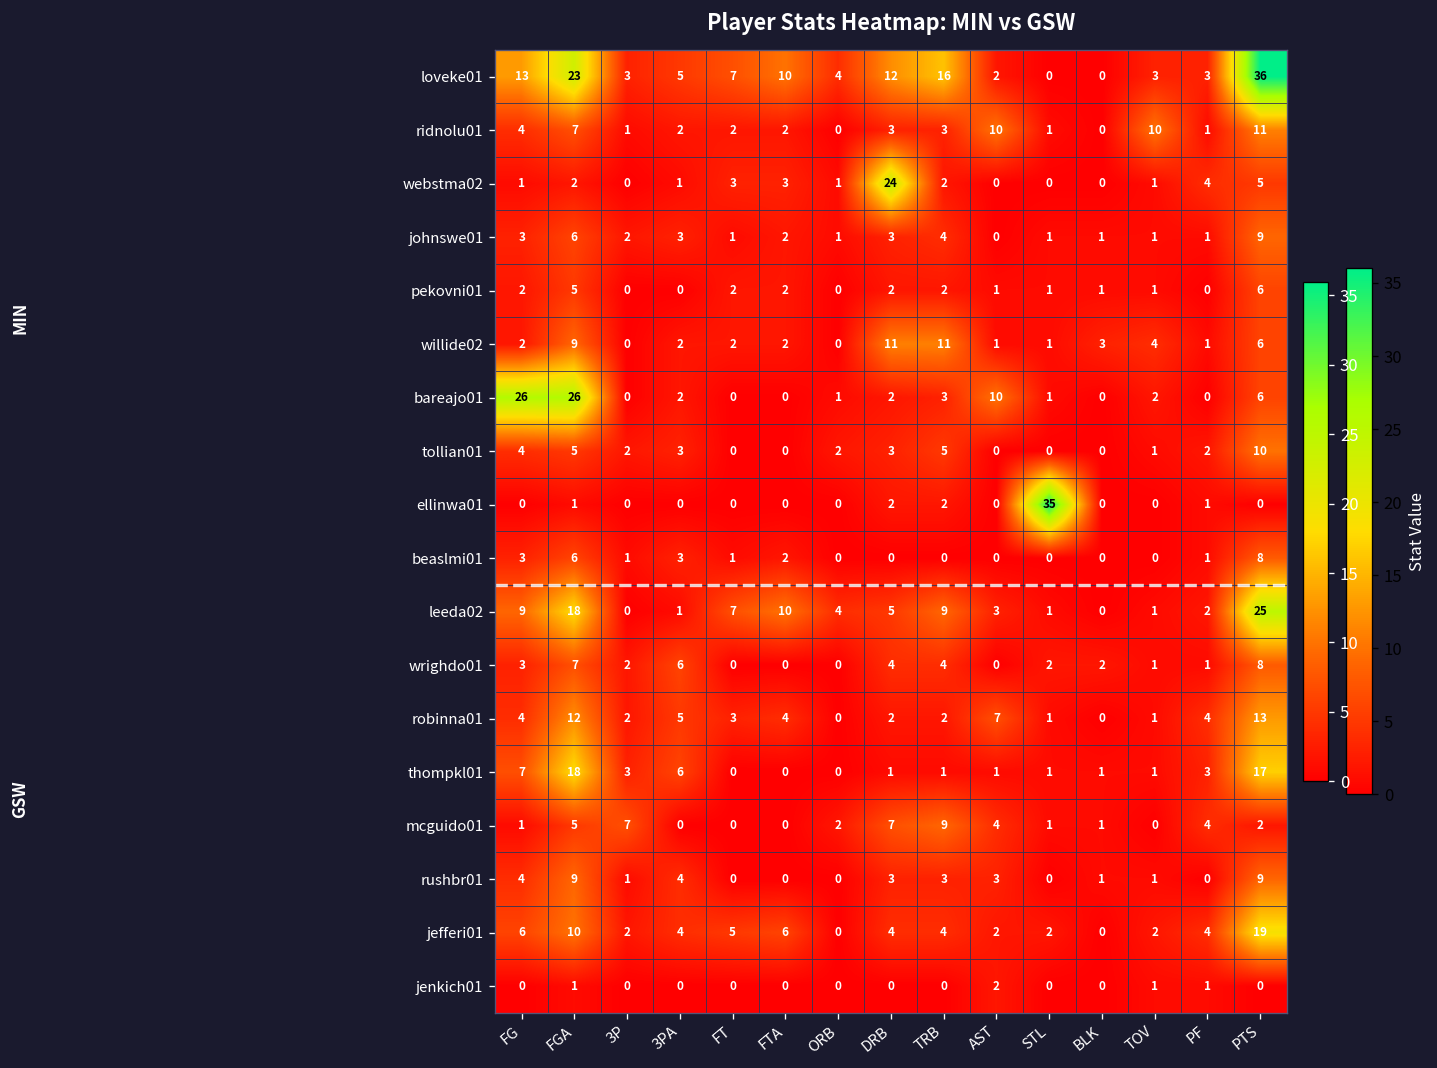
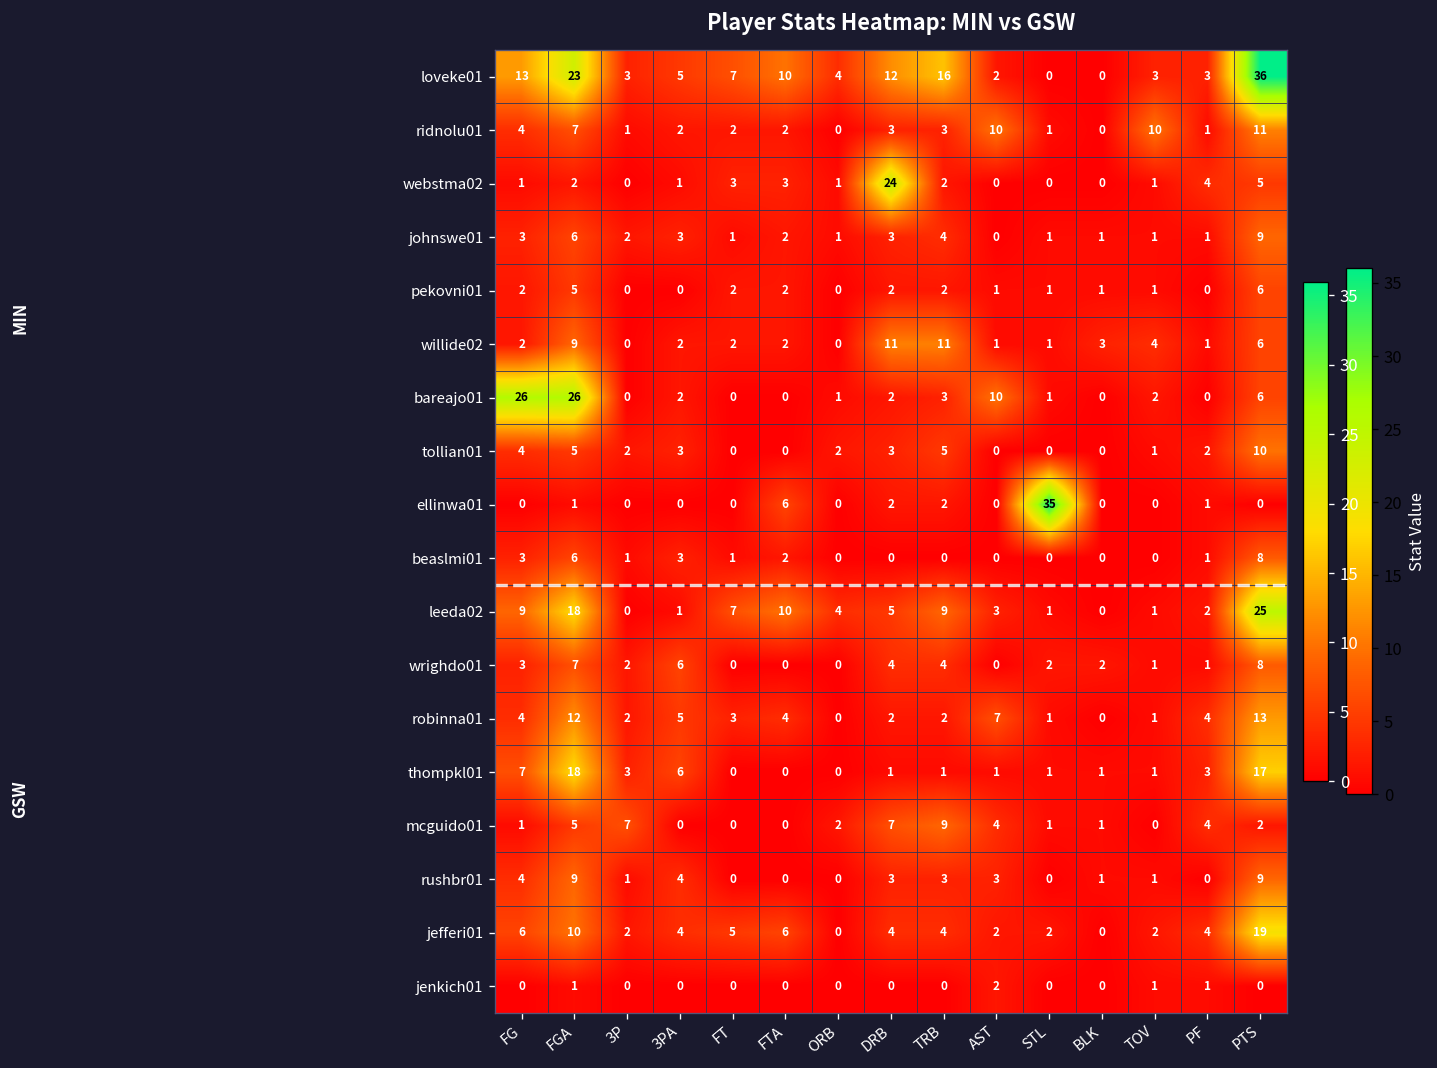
  {
    "ellinwa01": {
      "FG": 0,
      "FGA": 1,
      "3P": 0,
      "3PA": 0,
      "FT": 0,
-     "FTA": 0,
+     "FTA": 6,
      "ORB": 0,
      "DRB": 2,
      "TRB": 2,
      "AST": 0,
      "STL": 35,
      "BLK": 0,
      "TOV": 0,
      "PF": 1,
      "PTS": 0
    }
  }
